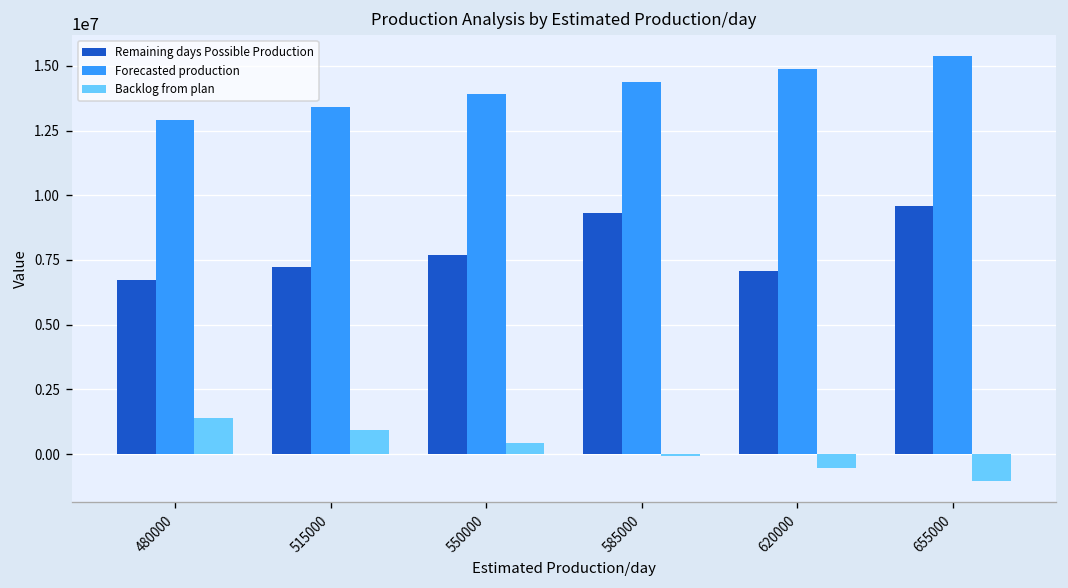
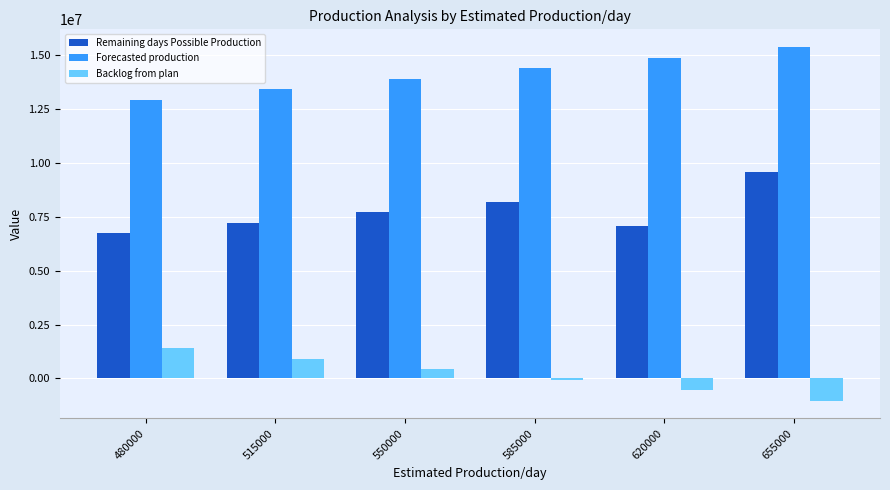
  {
    "Remaining days Possible Production": {
      "480000": 6700000,
      "515000": 7200000,
      "550000": 7700000,
-     "585000": 9300000,
+     "585000": 8200000,
      "620000": 7100000,
      "655000": 9600000
    },
    "Forecasted production": {
      "480000": 12900000,
      "515000": 13400000,
      "550000": 13900000,
      "585000": 14400000,
      "620000": 14900000,
      "655000": 15400000
    },
    "Backlog from plan": {
      "480000": 1400000,
      "515000": 900000,
      "550000": 400000,
      "620000": -500000,
      "655000": -1000000
    }
  }
